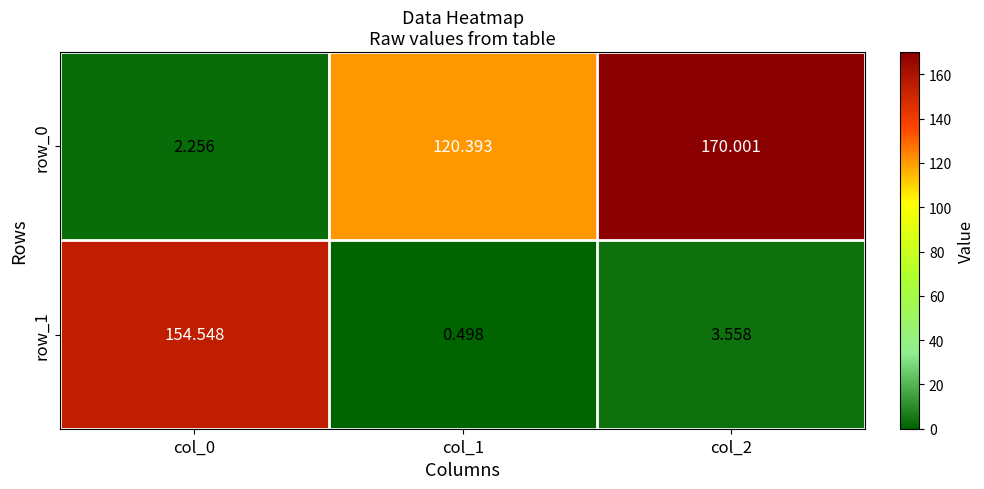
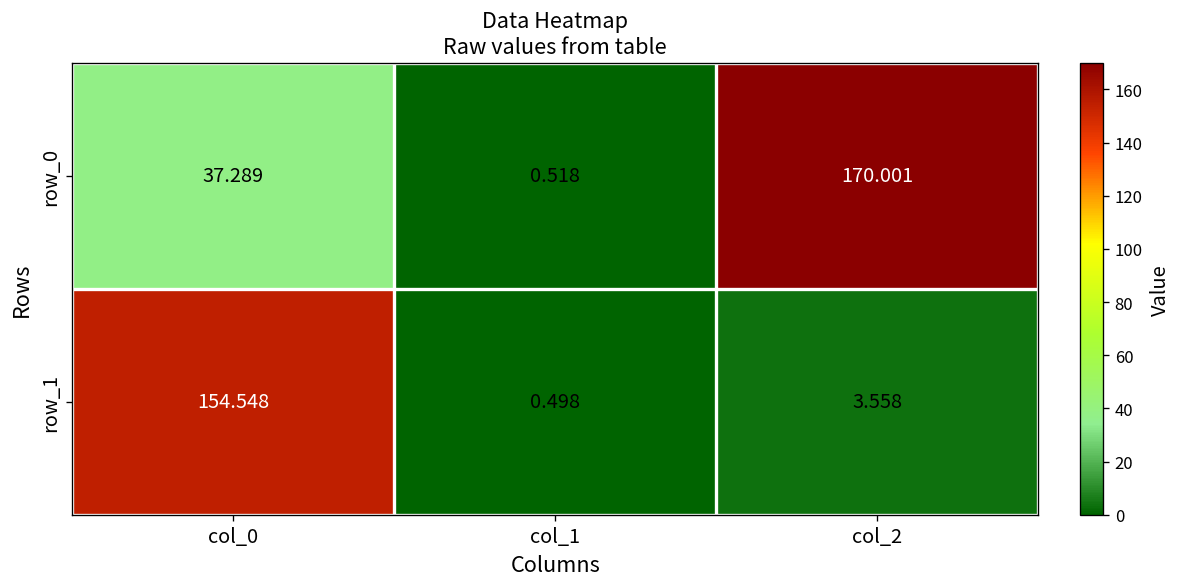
  {
    "row_0": {
-     "col_0": 2.256,
-     "col_1": 120.393,
+     "col_0": 37.289,
+     "col_1": 0.518,
      "col_2": 170.001
    },
    "row_1": {
      "col_0": 154.548,
      "col_1": 0.498,
      "col_2": 3.558
    }
  }
